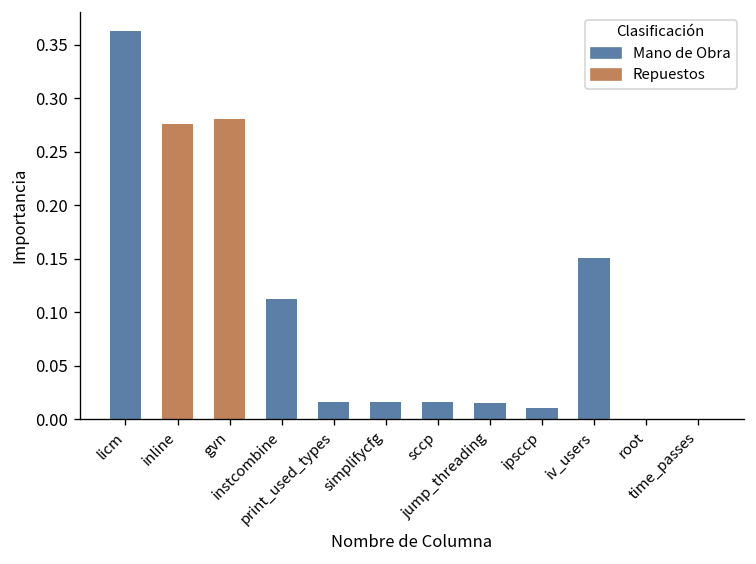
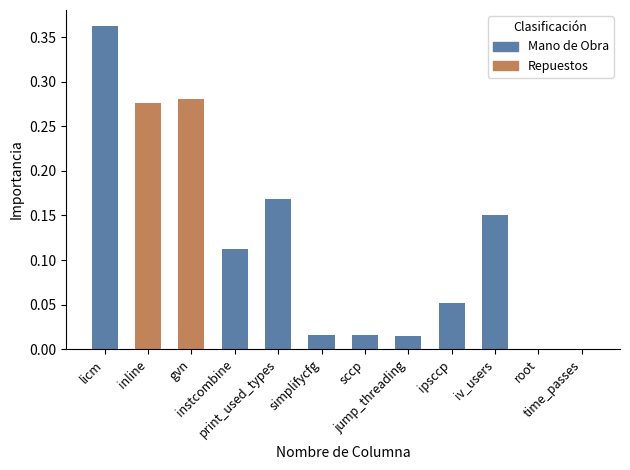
  {
    "licm": 0.36,
    "inline": 0.28,
    "gvn": 0.28,
    "instcombine": 0.11,
-   "print_used_types": 0.02,
+   "print_used_types": 0.17,
    "simplifycfg": 0.02,
    "sccp": 0.02,
    "jump_threading": 0.01,
-   "ipsccp": 0.01,
+   "ipsccp": 0.05,
    "iv_users": 0.15,
    "root": 0.00,
    "time_passes": 0.00
  }
